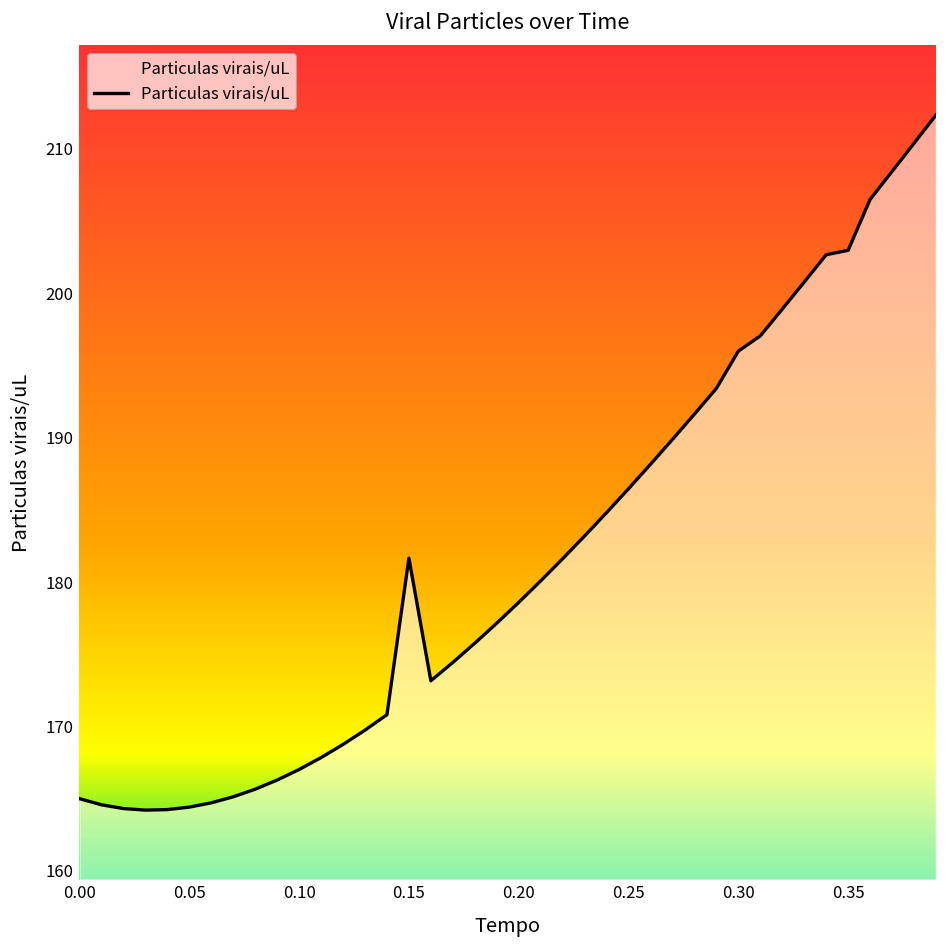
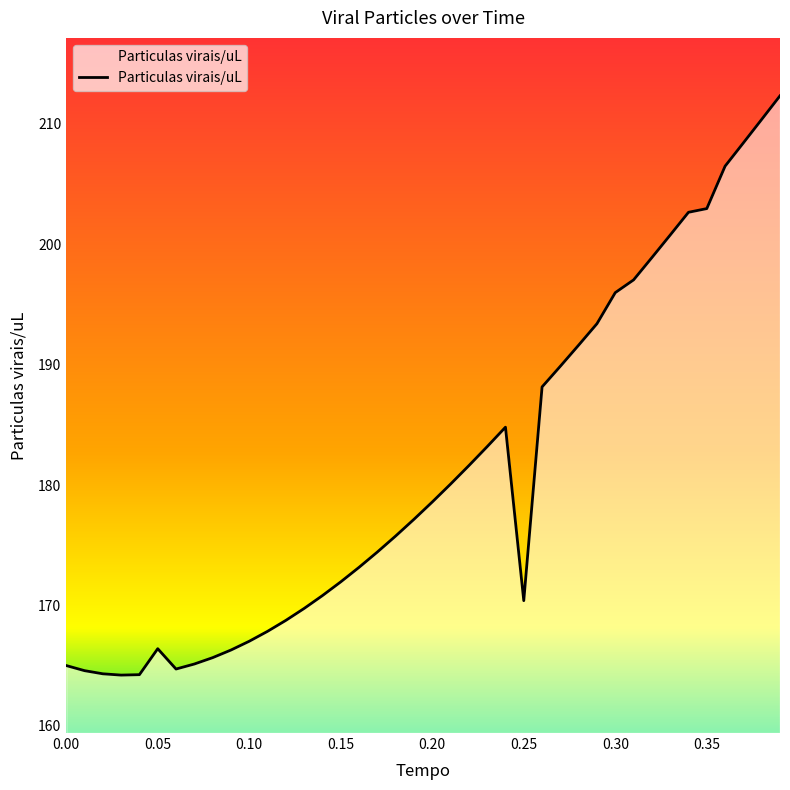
  {
    "0.00": 165.0,
-   "0.05": 164.4,
+   "0.05": 166.4,
    "0.10": 167.0,
-   "0.15": 181.7,
+   "0.15": 172.0,
    "0.20": 178.6,
-   "0.25": 186.5,
+   "0.25": 170.4,
    "0.30": 196.0,
    "0.35": 203.0
  }
